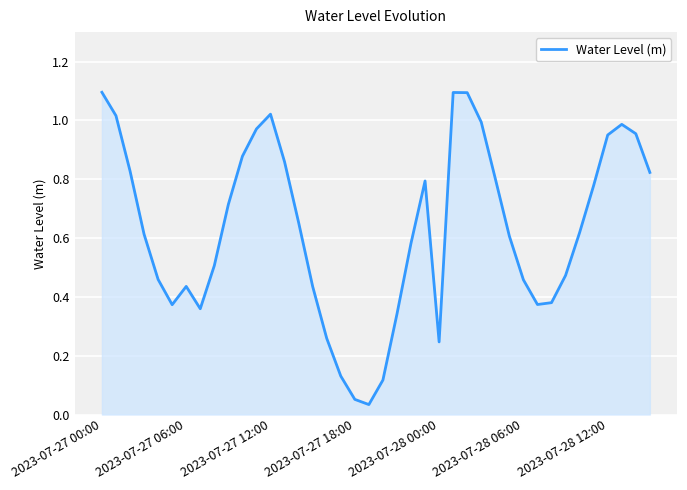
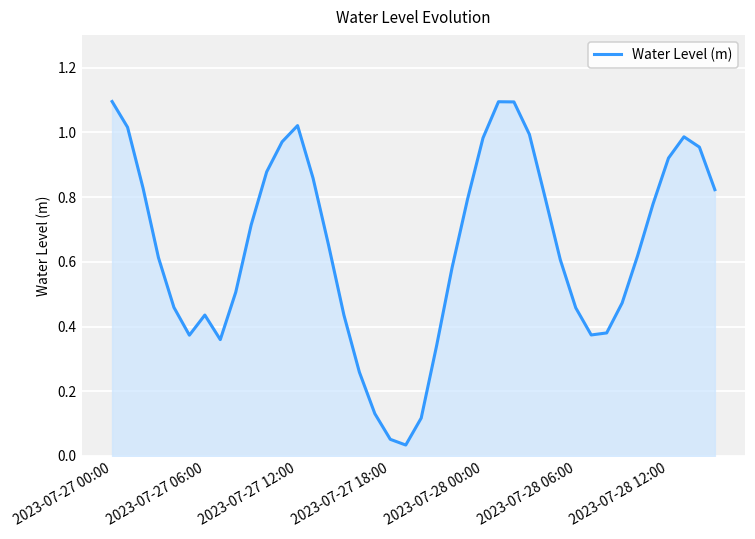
  {
    "2023-07-27 00:00": 1.10,
    "2023-07-27 06:00": 0.44,
    "2023-07-27 12:00": 1.02,
    "2023-07-27 18:00": 0.05,
-   "2023-07-28 00:00": 0.25,
+   "2023-07-28 00:00": 0.98,
    "2023-07-28 06:00": 0.46,
-   "2023-07-28 12:00": 0.95
+   "2023-07-28 12:00": 0.92
  }
